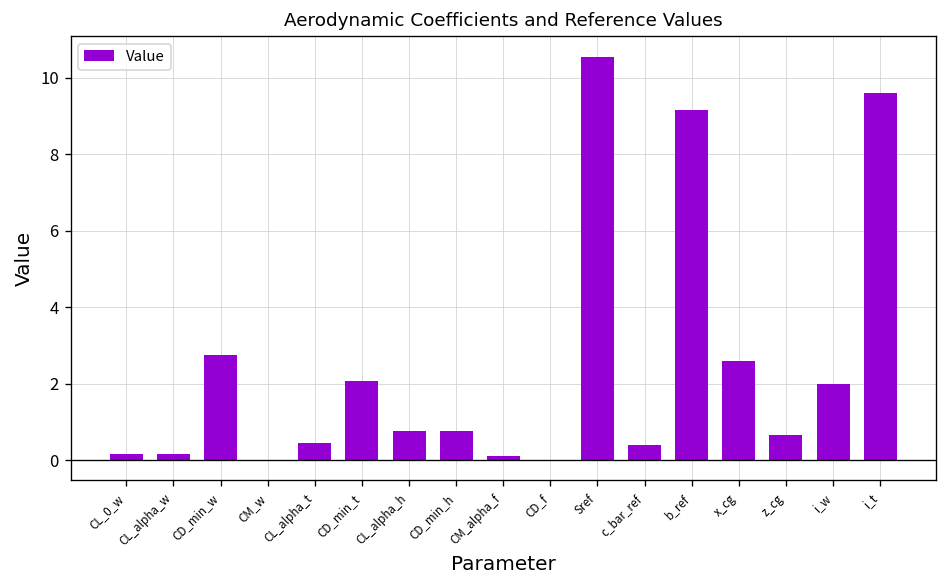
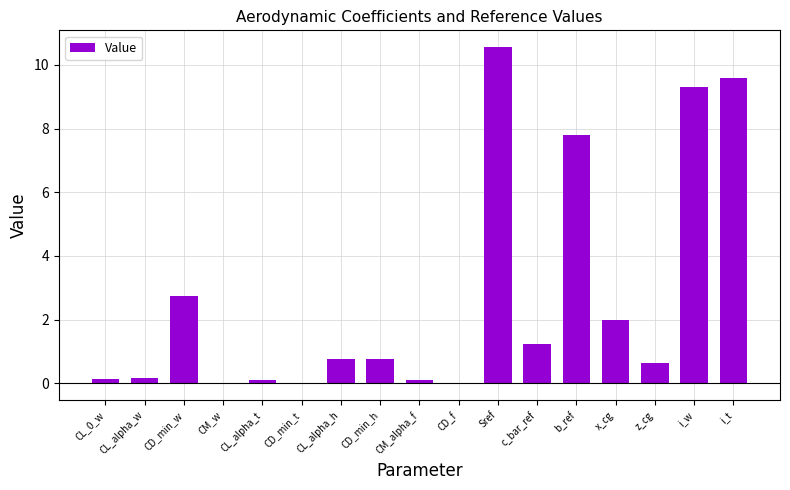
  {
    "CL_0_w": 0.1,
    "CL_alpha_w": 0.2,
    "CD_min_w": 2.7,
-   "CL_alpha_t": 0.5,
-   "CD_min_t": 2.1,
+   "CL_alpha_t": 0.1,
+   "CD_min_t": 0.0,
    "CL_alpha_h": 0.8,
    "CD_min_h": 0.8,
    "CM_alpha_f": 0.1,
    "Sref": 10.6,
-   "c_bar_ref": 0.4,
-   "b_ref": 9.2,
-   "x_cg": 2.6,
+   "c_bar_ref": 1.3,
+   "b_ref": 7.8,
+   "x_cg": 2.0,
    "z_cg": 0.7,
-   "i_w": 2.0,
+   "i_w": 9.3,
    "i_t": 9.6
  }
